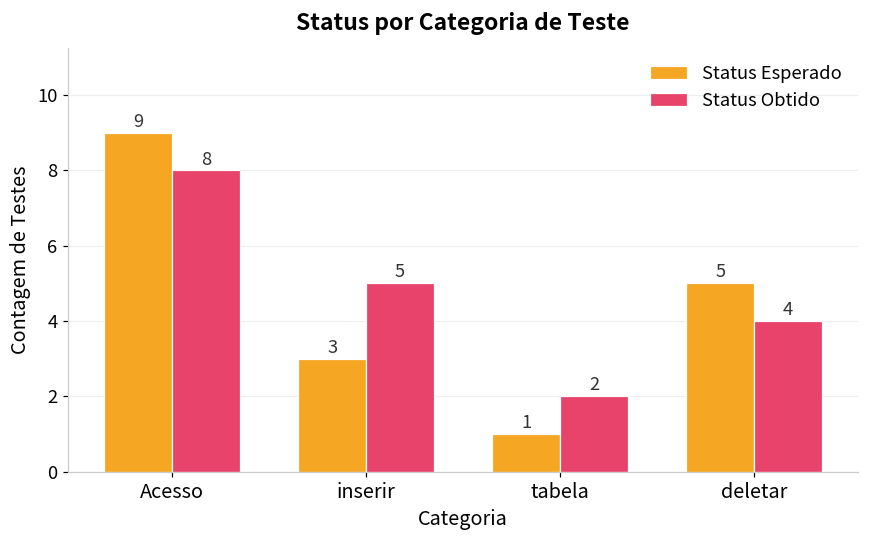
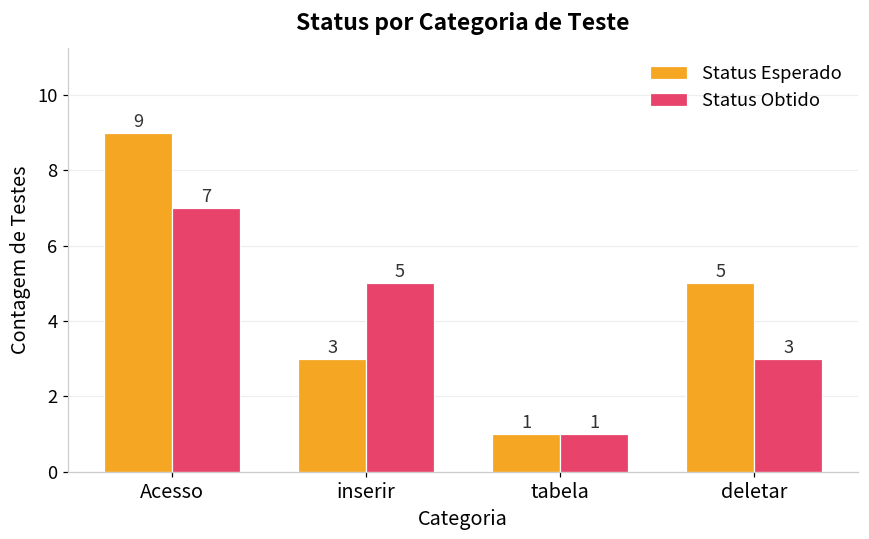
  {
    "Status Esperado": {
      "Acesso": 9,
      "inserir": 3,
      "tabela": 1,
      "deletar": 5
    },
    "Status Obtido": {
-     "Acesso": 8,
+     "Acesso": 7,
      "inserir": 5,
-     "tabela": 2,
-     "deletar": 4
+     "tabela": 1,
+     "deletar": 3
    }
  }
